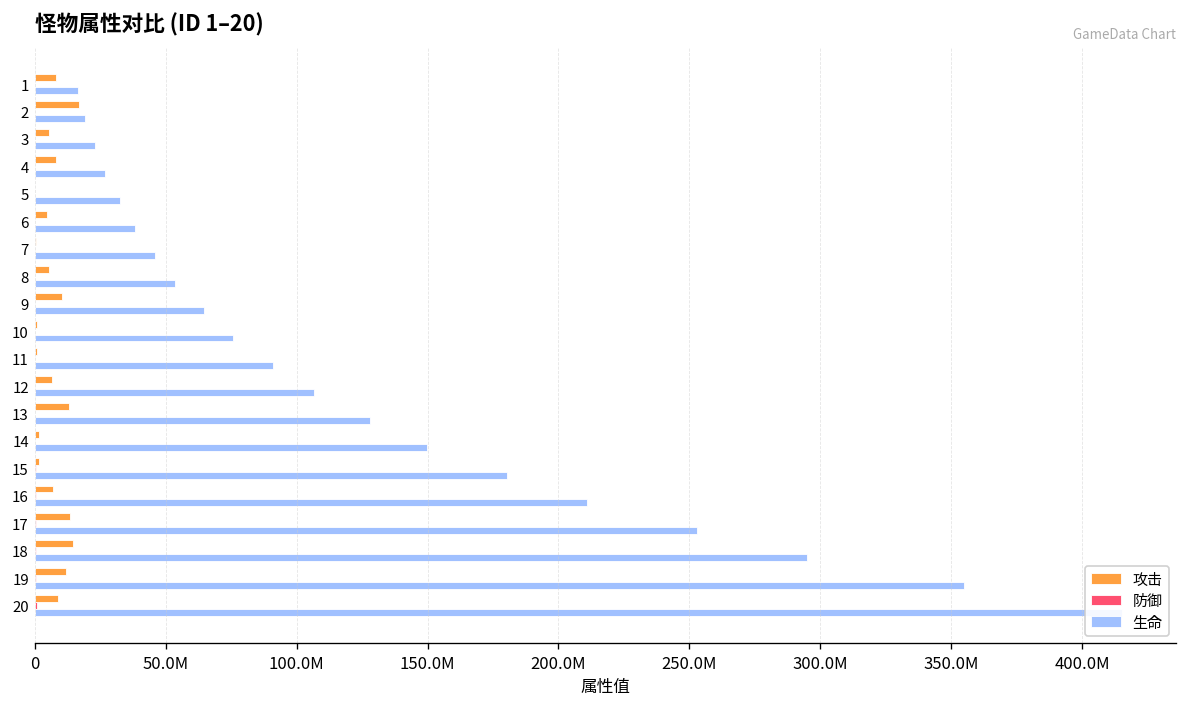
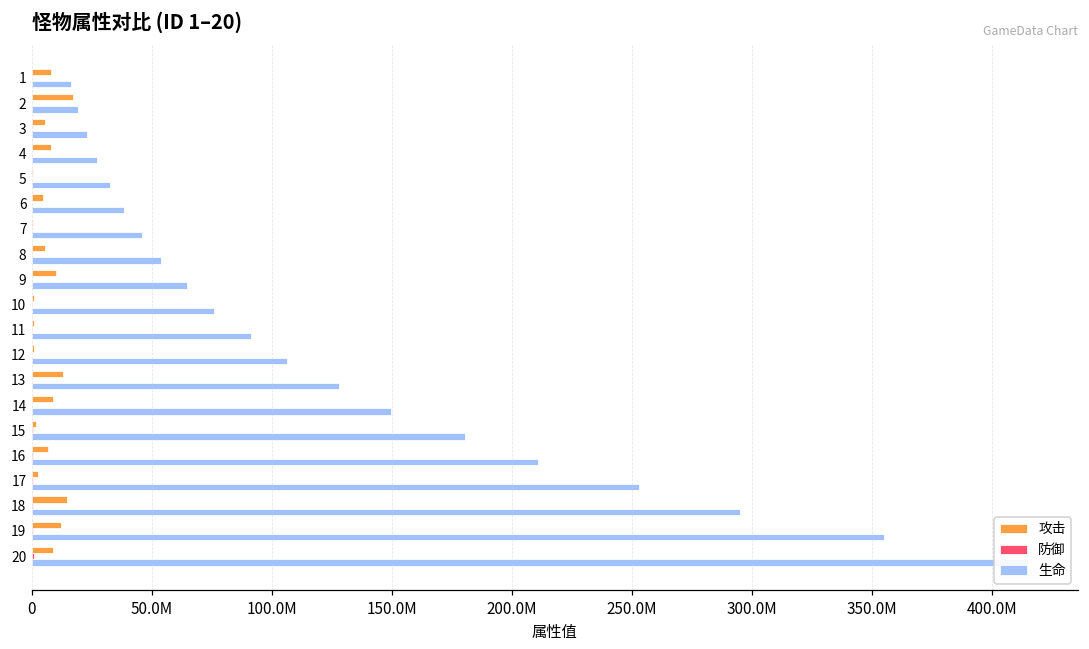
  {
    "攻击": {
      "1": 8000000,
      "2": 17000000,
      "3": 6000000,
      "4": 8000000,
      "6": 5000000,
      "8": 5000000,
      "9": 10000000,
-     "12": 7000000,
+     "12": 1000000,
      "13": 13000000,
-     "14": 1000000,
+     "14": 9000000,
      "15": 2000000,
      "16": 7000000,
-     "17": 13000000,
+     "17": 3000000,
      "18": 15000000,
      "19": 12000000,
      "20": 9000000
    },
    "生命": {
      "1": 17000000,
      "2": 19000000,
      "3": 23000000,
      "4": 27000000,
      "5": 33000000,
      "6": 38000000,
      "7": 46000000,
      "8": 54000000,
      "9": 65000000,
      "10": 76000000,
      "11": 91000000,
      "12": 107000000,
      "13": 128000000,
      "14": 150000000,
      "15": 180000000,
      "16": 211000000,
      "17": 253000000,
      "18": 295000000,
      "19": 355000000
    }
  }
